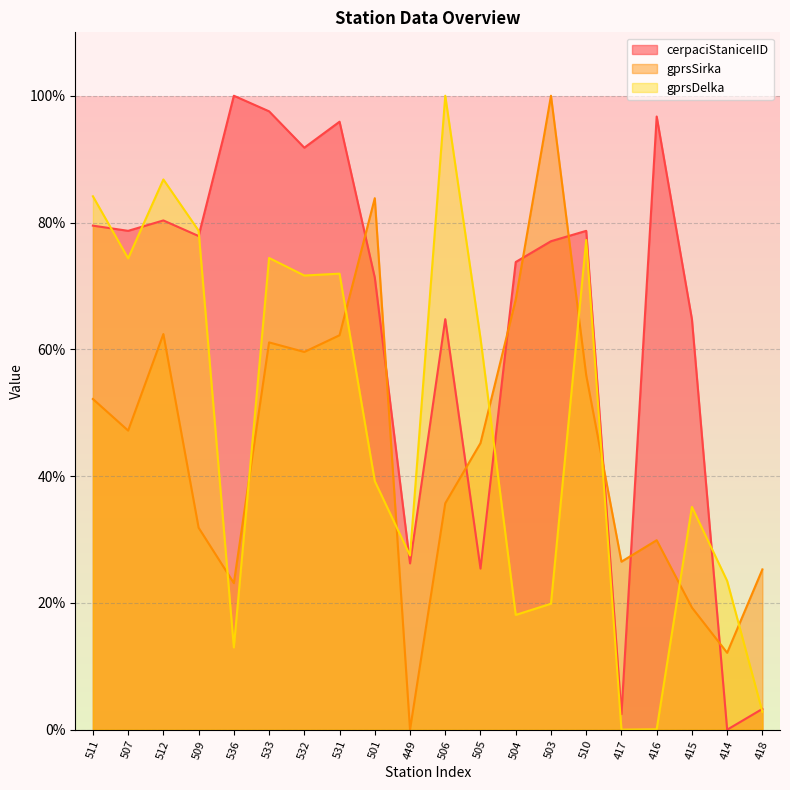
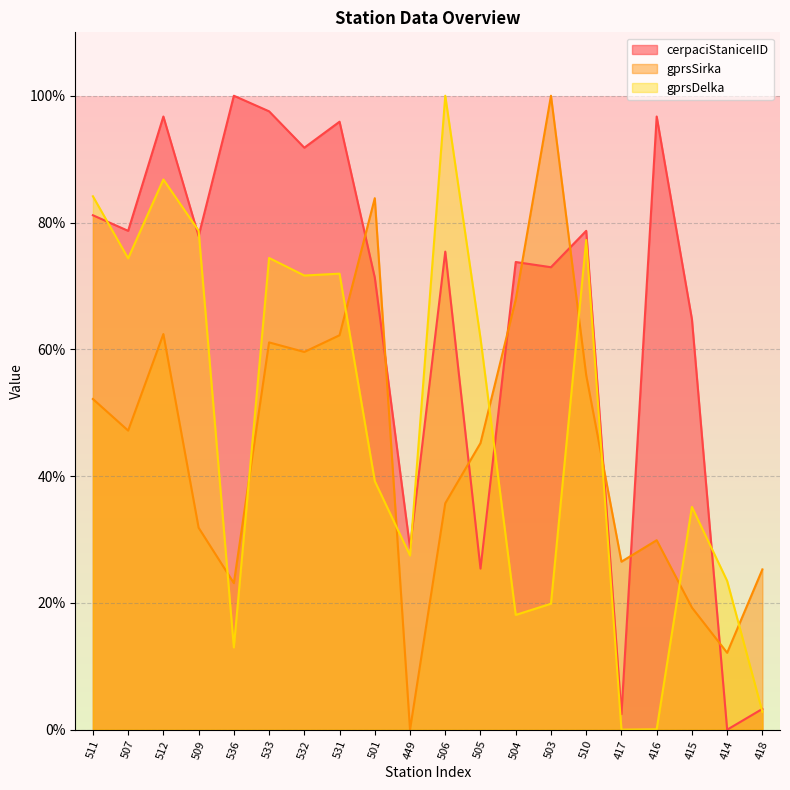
  {
    "cerpaciStaniceIID": {
-     "511": "80%",
+     "511": "81%",
      "507": "79%",
-     "512": "80%",
+     "512": "97%",
      "509": "78%",
      "536": "100%",
      "533": "98%",
      "532": "92%",
      "531": "96%",
      "501": "71%",
-     "449": "26%",
-     "506": "65%",
+     "449": "29%",
+     "506": "75%",
      "505": "25%",
      "504": "74%",
-     "503": "77%",
+     "503": "73%",
      "510": "79%",
      "417": "2%",
      "416": "97%",
      "415": "65%",
      "414": "0%",
      "418": "3%"
    }
  }
